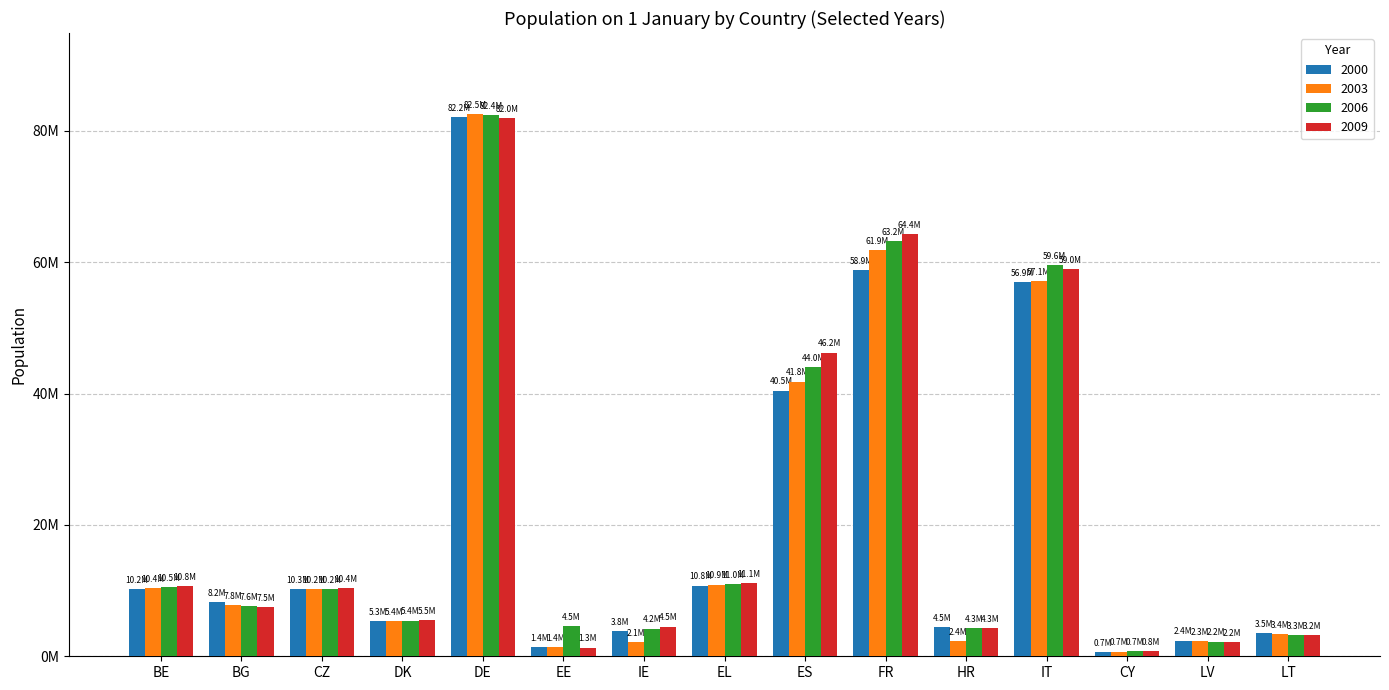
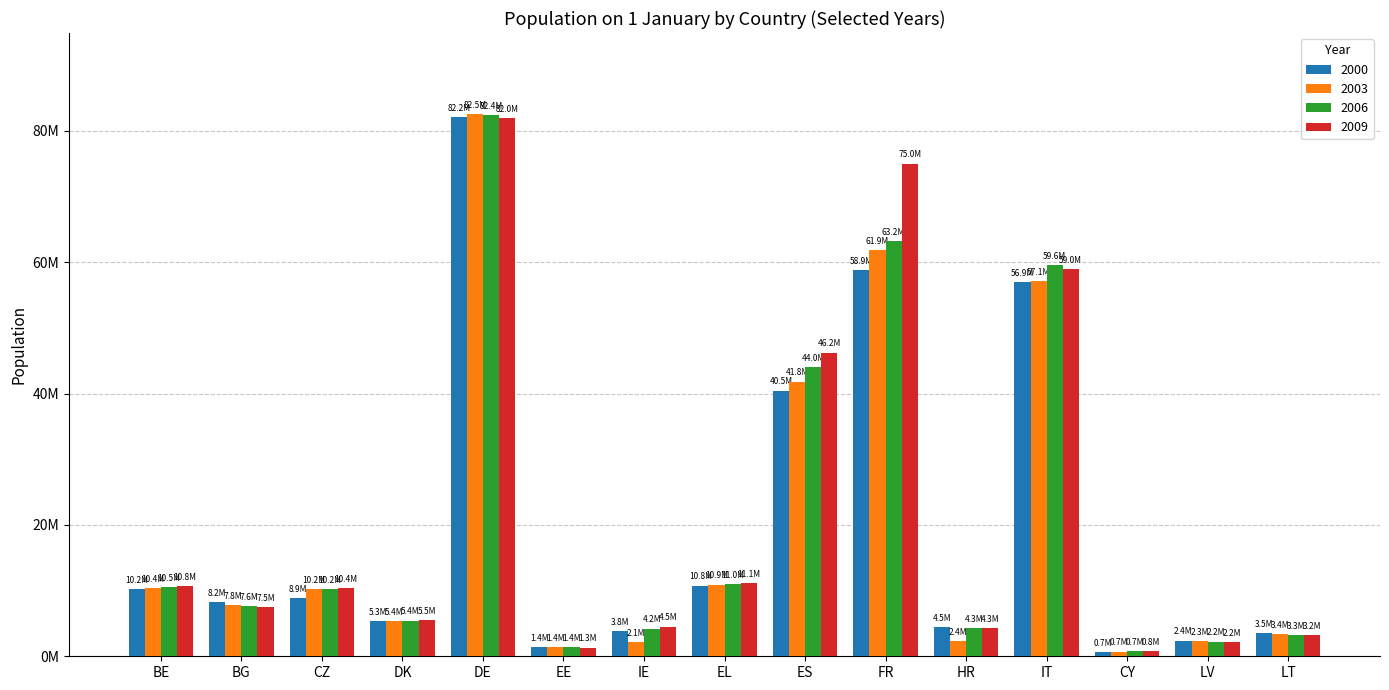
  {
    "2000": {
      "BG": "8.2M",
-     "CZ": "10.3M",
+     "CZ": "8.9M",
      "DK": "5.3M",
      "EE": "1.4M",
      "IE": "3.8M",
      "ES": "40.5M",
      "FR": "58.9M",
      "HR": "4.5M",
      "CY": "0.7M",
      "LV": "2.4M",
      "LT": "3.5M"
    },
    "2003": {
      "BG": "7.8M",
      "DK": "5.4M",
      "EE": "1.4M",
      "IE": "2.1M",
      "ES": "41.8M",
      "FR": "61.9M",
      "HR": "2.4M",
      "CY": "0.7M",
      "LV": "2.3M",
      "LT": "3.4M"
    },
    "2006": {
      "BG": "7.6M",
      "DK": "5.4M",
-     "EE": "4.5M",
+     "EE": "1.4M",
      "IE": "4.2M",
      "ES": "44.0M",
      "FR": "63.2M",
      "HR": "4.3M",
      "CY": "0.7M",
      "LV": "2.2M",
      "LT": "3.3M"
    },
    "2009": {
      "BG": "7.5M",
      "DK": "5.5M",
      "EE": "1.3M",
      "IE": "4.5M",
      "ES": "46.2M",
-     "FR": "64.4M",
+     "FR": "75.0M",
      "HR": "4.3M",
      "CY": "0.8M",
      "LV": "2.2M",
      "LT": "3.2M"
    }
  }
